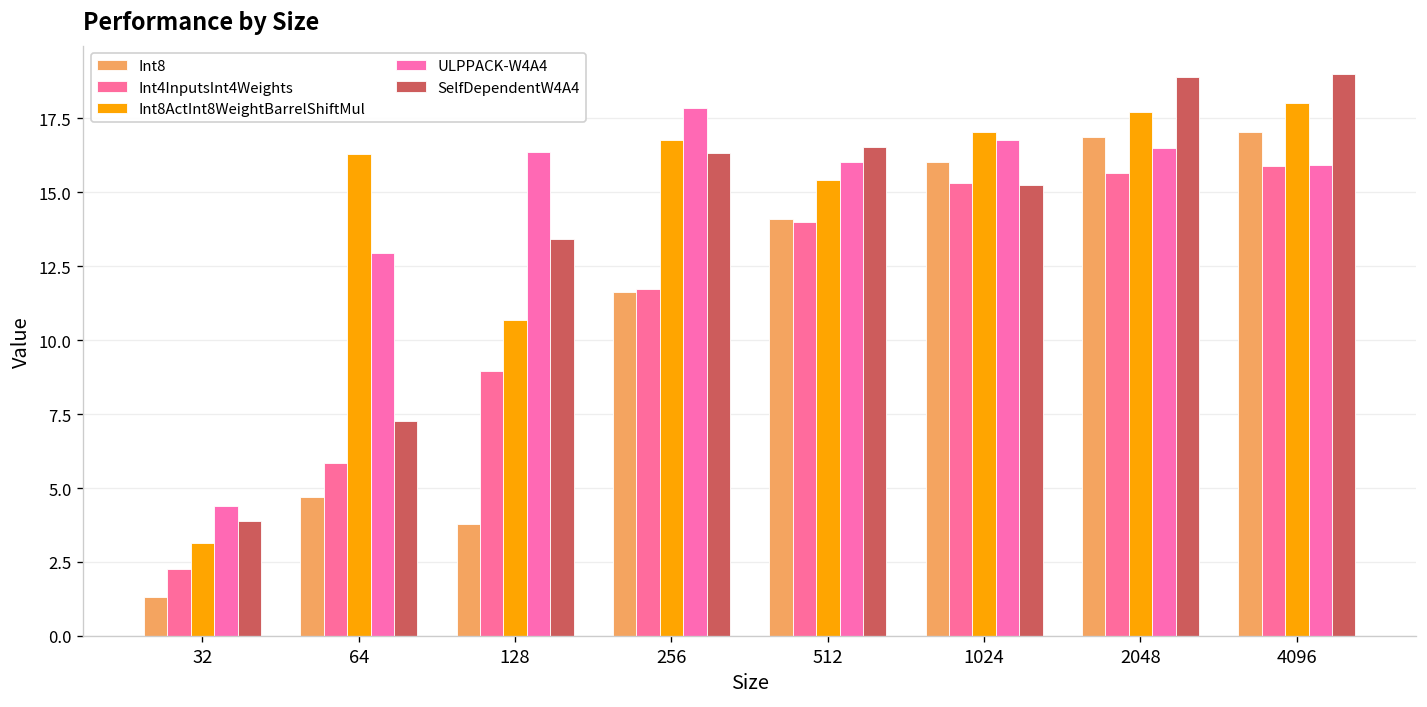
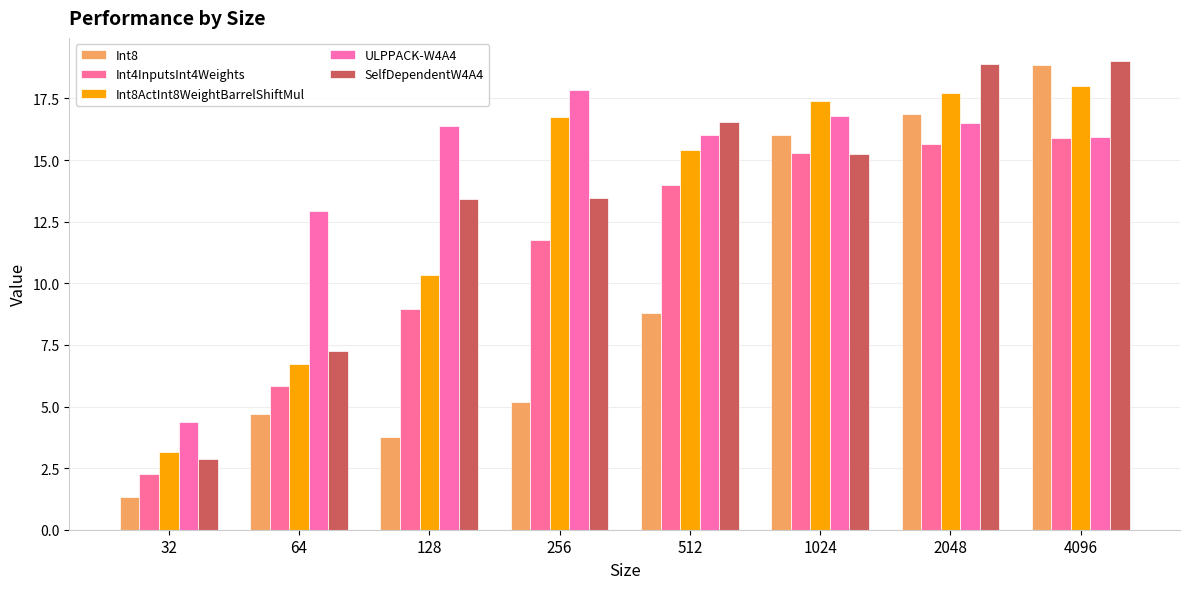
  {
    "Int8": {
      "32": 1.3,
      "64": 4.7,
      "128": 3.8,
-     "256": 11.6,
-     "512": 14.1,
+     "256": 5.2,
+     "512": 8.8,
      "1024": 16.0,
      "2048": 16.9,
-     "4096": 17.0
+     "4096": 18.8
    },
    "Int8ActInt8WeightBarrelShiftMul": {
      "32": 3.1,
-     "64": 16.3,
-     "128": 10.7,
+     "64": 6.7,
+     "128": 10.3,
      "256": 16.8,
      "512": 15.4,
-     "1024": 17.0,
+     "1024": 17.4,
      "2048": 17.7,
      "4096": 18.0
    },
    "SelfDependentW4A4": {
-     "32": 3.9,
+     "32": 2.9,
      "64": 7.3,
      "128": 13.4,
-     "256": 16.3,
+     "256": 13.5,
      "512": 16.5,
      "1024": 15.2,
      "2048": 18.9,
      "4096": 19.0
    }
  }
